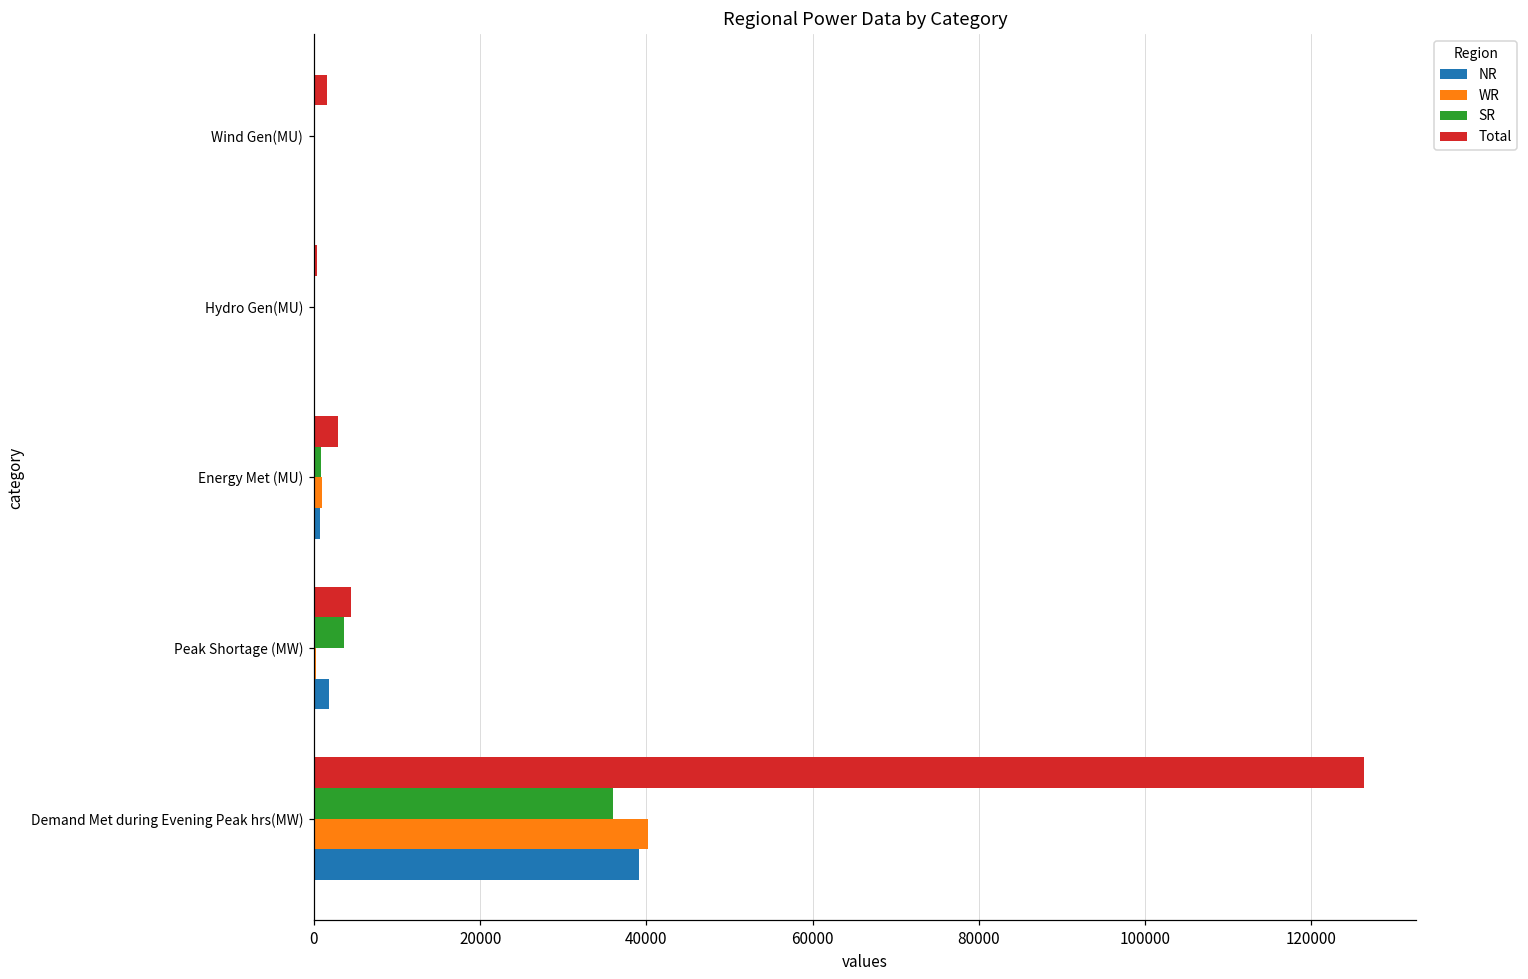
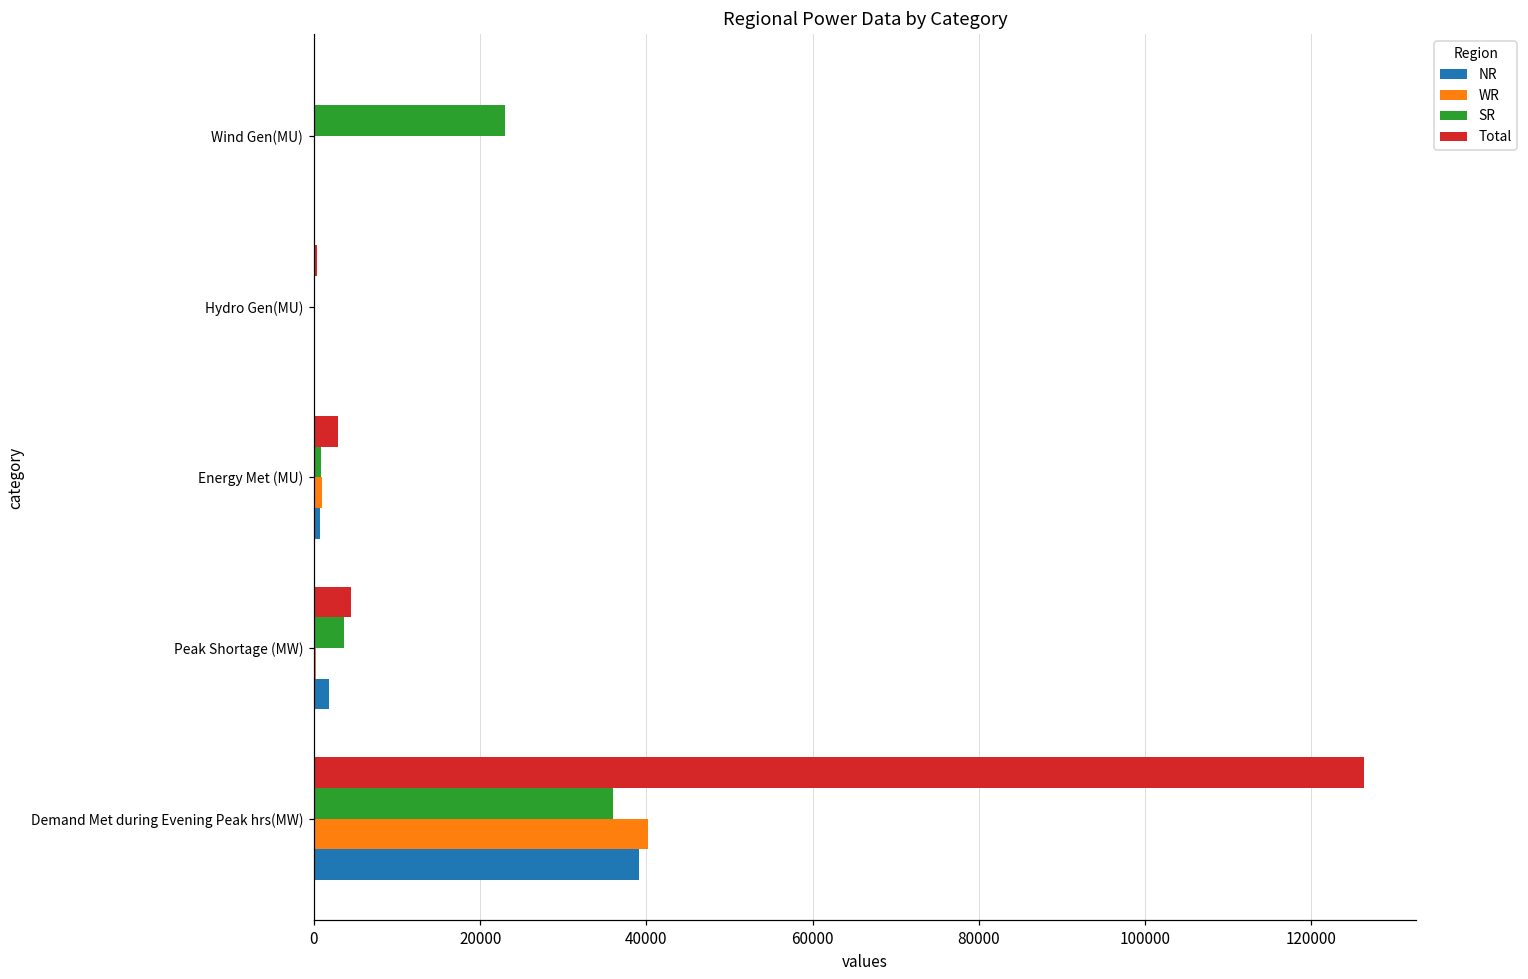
  {
    "NR": {
      "Energy Met (MU)": 1000,
      "Peak Shortage (MW)": 2000,
      "Demand Met during Evening Peak hrs(MW)": 39000
    },
    "WR": {
      "Energy Met (MU)": 1000,
      "Demand Met during Evening Peak hrs(MW)": 40000
    },
    "SR": {
-     "Wind Gen(MU)": 0,
+     "Wind Gen(MU)": 23000,
      "Energy Met (MU)": 1000,
      "Peak Shortage (MW)": 4000,
      "Demand Met during Evening Peak hrs(MW)": 36000
    },
    "Total": {
-     "Wind Gen(MU)": 2000,
+     "Wind Gen(MU)": 0,
      "Hydro Gen(MU)": 0,
      "Energy Met (MU)": 3000,
      "Peak Shortage (MW)": 5000,
      "Demand Met during Evening Peak hrs(MW)": 126000
    }
  }
